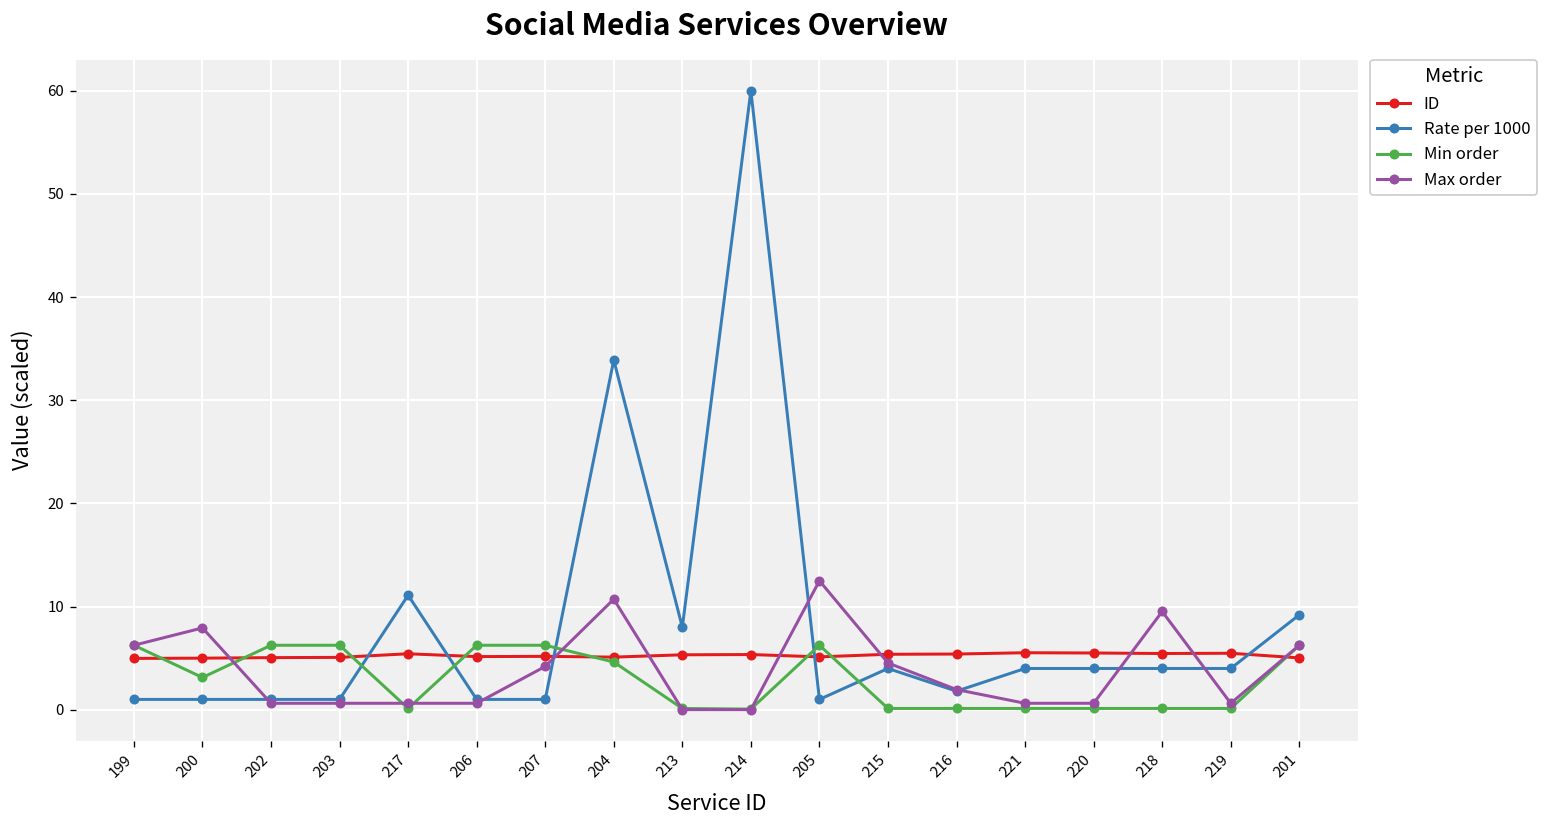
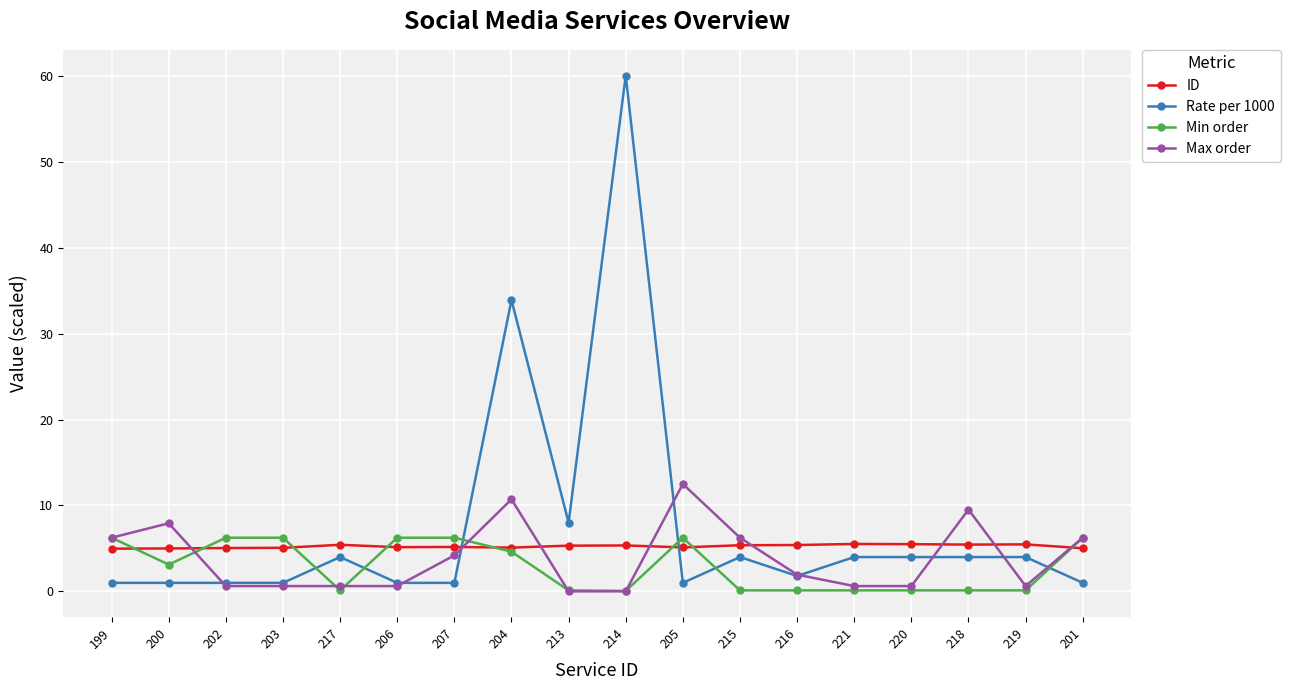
  {
    "ID": {
      "199": 5,
      "200": 5,
      "202": 5,
      "203": 5,
      "217": 5,
      "206": 5,
      "207": 5,
      "204": 5,
      "213": 5,
      "214": 5,
      "205": 5,
      "215": 5,
      "216": 5,
      "221": 6,
      "220": 6,
      "218": 5,
      "219": 5,
      "201": 5
    },
    "Rate per 1000": {
      "199": 1,
      "200": 1,
      "202": 1,
      "203": 1,
-     "217": 11,
+     "217": 4,
      "206": 1,
      "207": 1,
      "204": 34,
      "213": 8,
      "214": 60,
      "205": 1,
      "215": 4,
      "221": 4,
      "220": 4,
      "218": 4,
      "219": 4,
-     "201": 9
+     "201": 1
    },
    "Min order": {
      "200": 3,
      "202": 6,
      "203": 6,
      "217": 0,
      "206": 6,
      "207": 6,
      "204": 5,
      "205": 6,
      "215": 0,
      "216": 0,
      "221": 0,
      "220": 0,
      "218": 0,
      "219": 0
    },
    "Max order": {
      "200": 8,
      "202": 1,
      "203": 1,
      "217": 1,
      "206": 1,
      "207": 4,
      "204": 11,
      "205": 13,
-     "215": 5,
+     "215": 6,
      "221": 1,
      "220": 1,
      "218": 10,
      "219": 1
    }
  }
